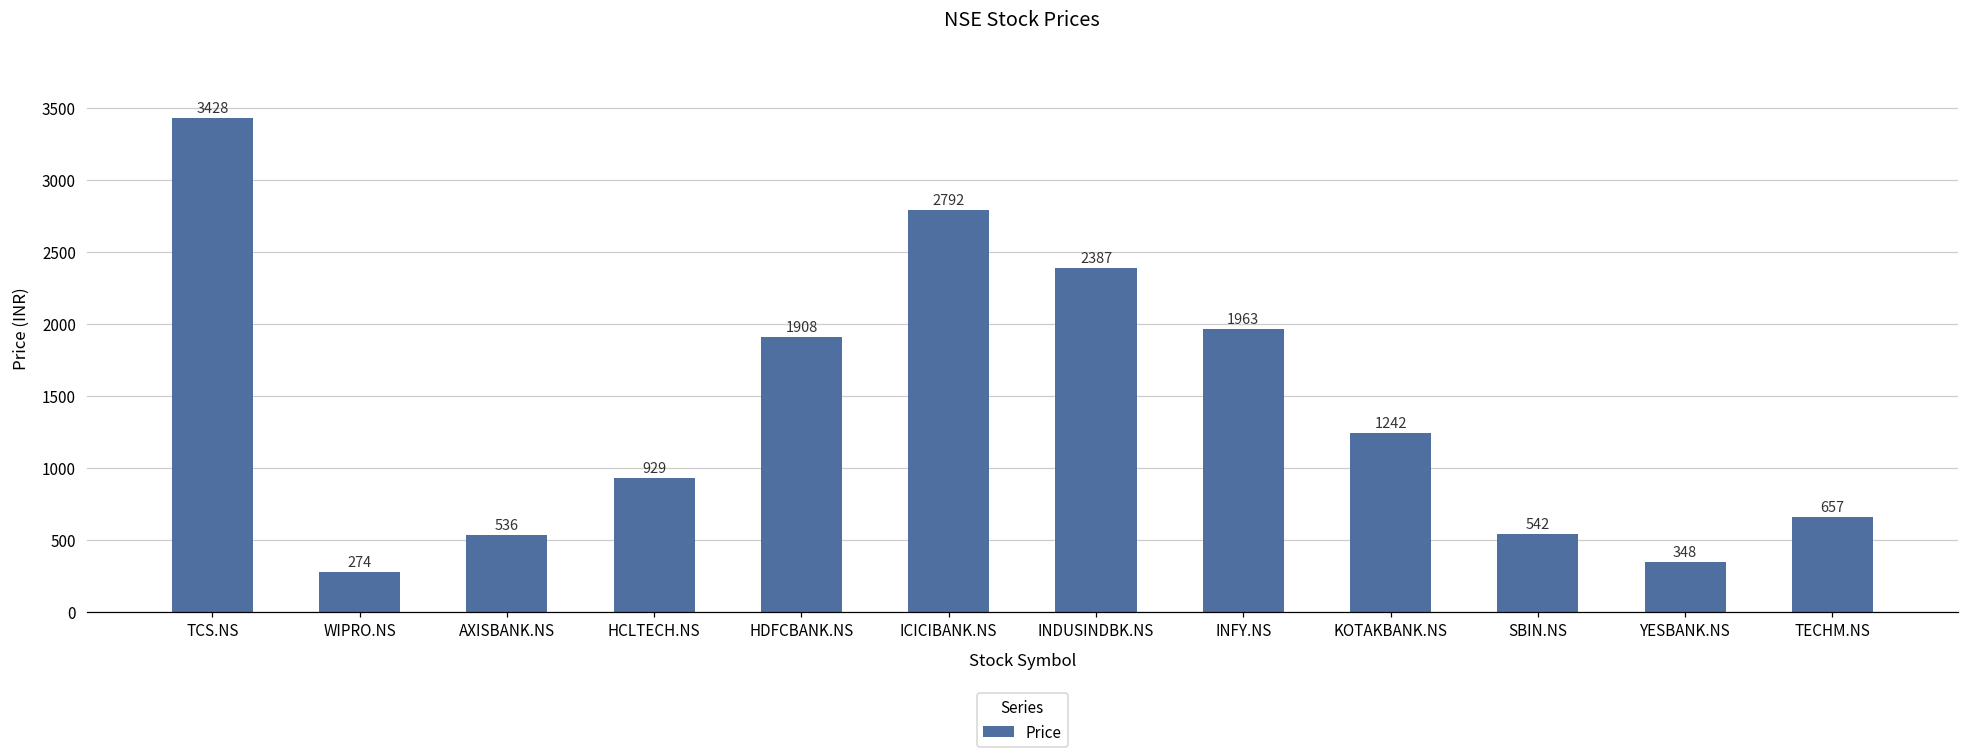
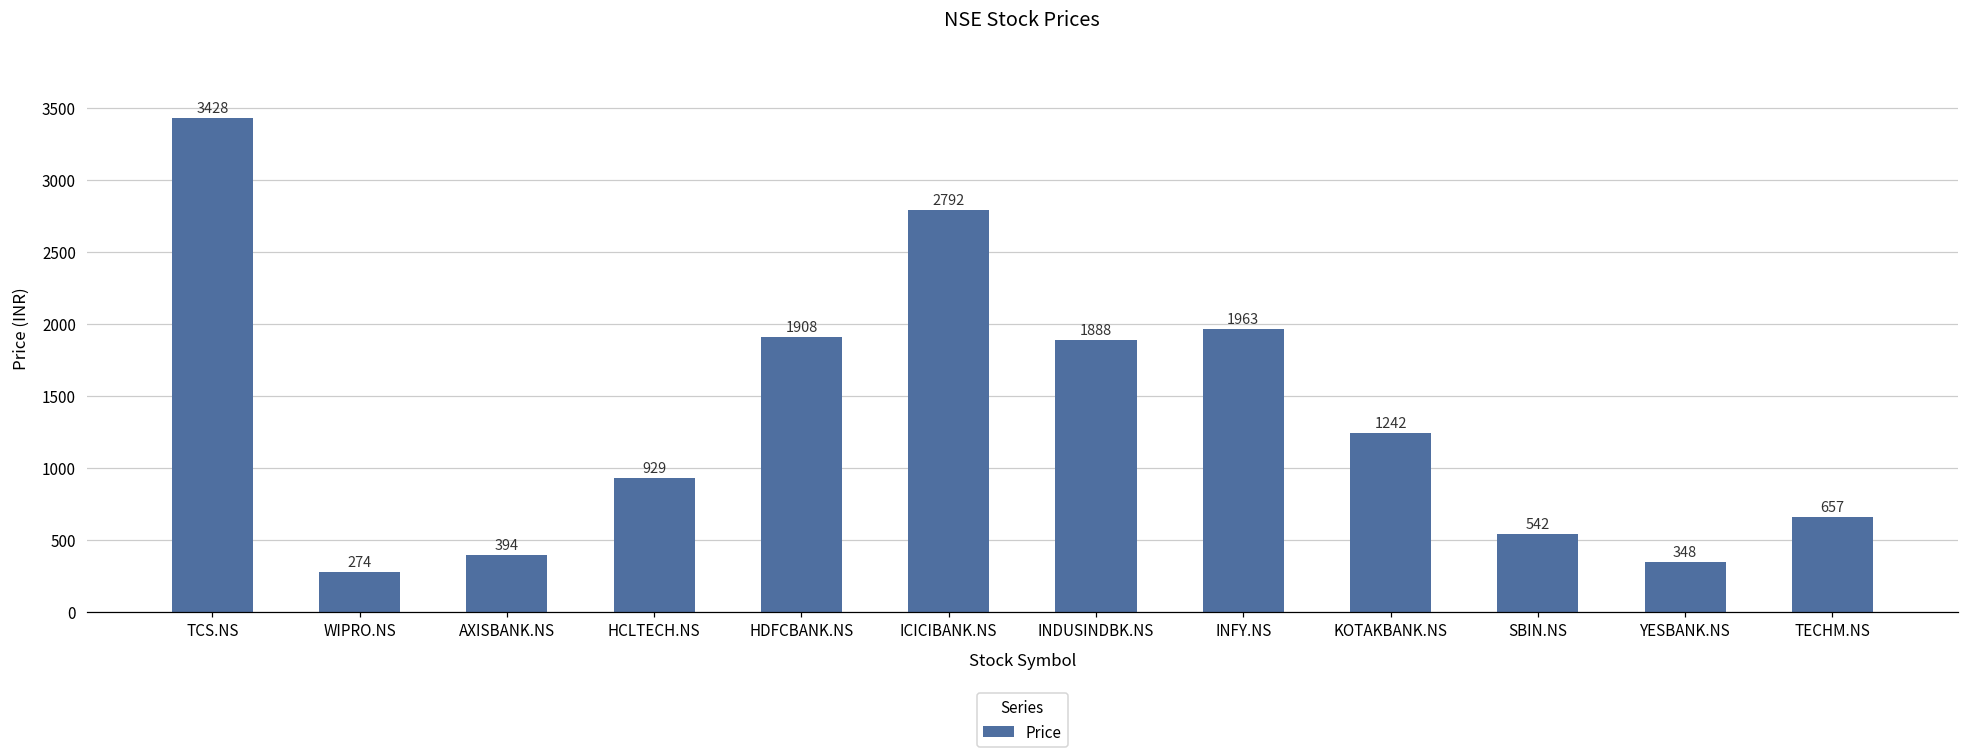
  {
    "TCS.NS": 3428,
    "WIPRO.NS": 274,
-   "AXISBANK.NS": 536,
+   "AXISBANK.NS": 394,
    "HCLTECH.NS": 929,
    "HDFCBANK.NS": 1908,
    "ICICIBANK.NS": 2792,
-   "INDUSINDBK.NS": 2387,
+   "INDUSINDBK.NS": 1888,
    "INFY.NS": 1963,
    "KOTAKBANK.NS": 1242,
    "SBIN.NS": 542,
    "YESBANK.NS": 348,
    "TECHM.NS": 657
  }
